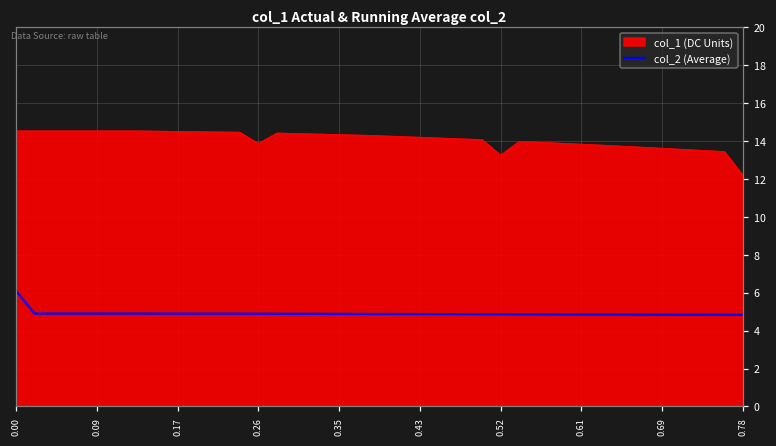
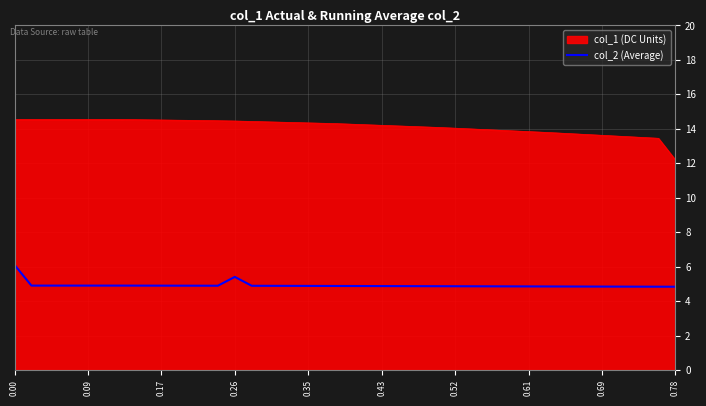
  {
    "col_1 (DC Units)": {
      "0.00": 14.5,
-     "0.26": 13.9,
-     "0.52": 13.3,
+     "0.26": 14.5,
+     "0.52": 14.0,
      "0.78": 12.2
    },
    "col_2 (Average)": {
      "0.00": 6.1,
-     "0.26": 4.9,
+     "0.26": 5.4,
      "0.52": 4.9,
      "0.78": 4.8
    }
  }
